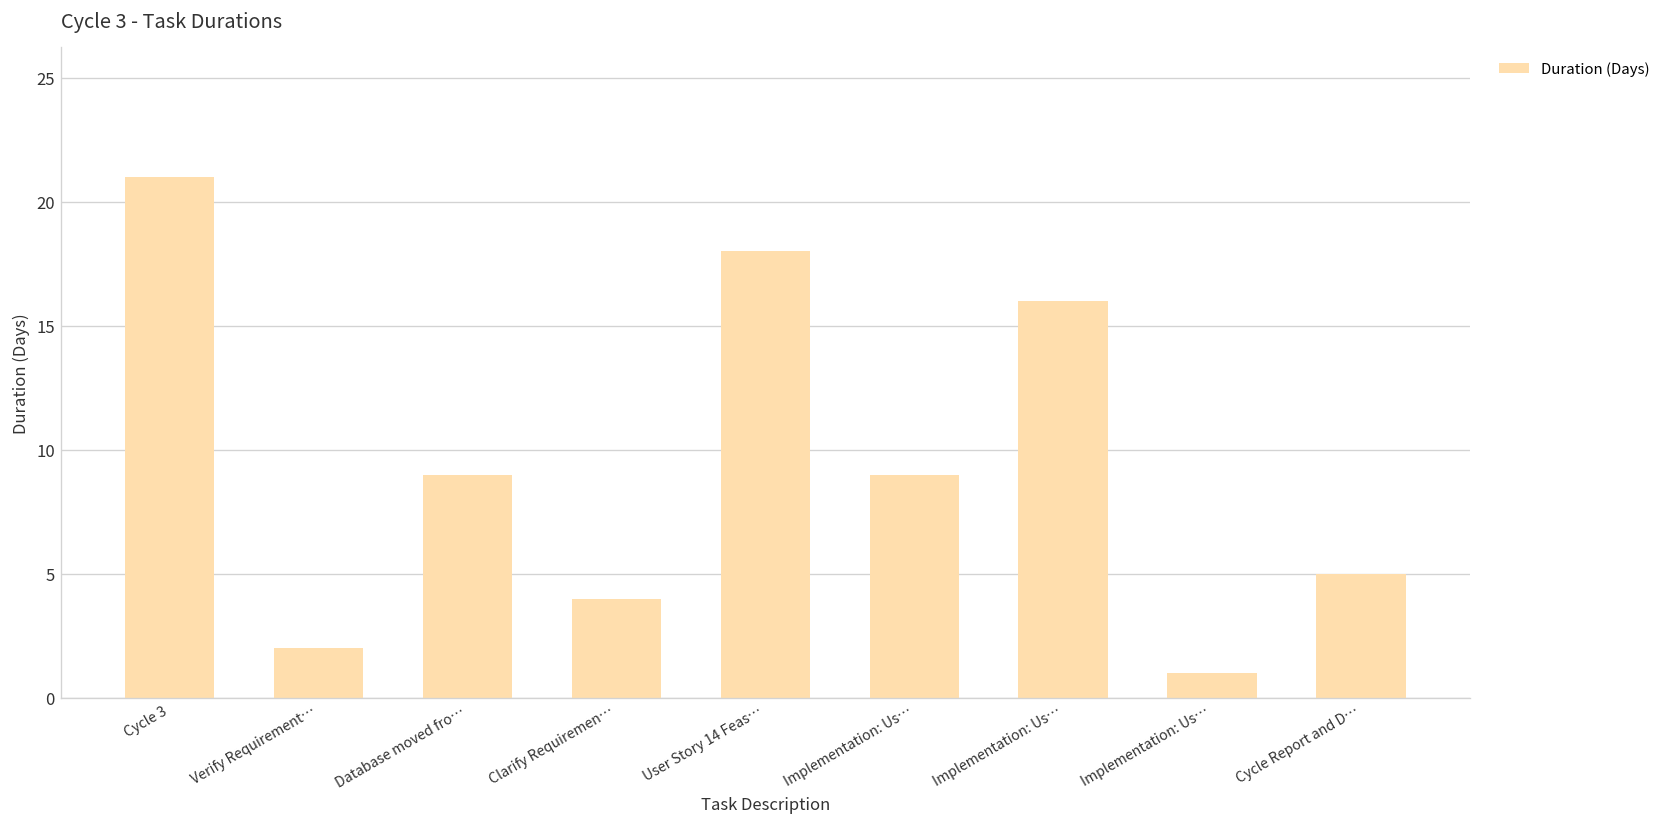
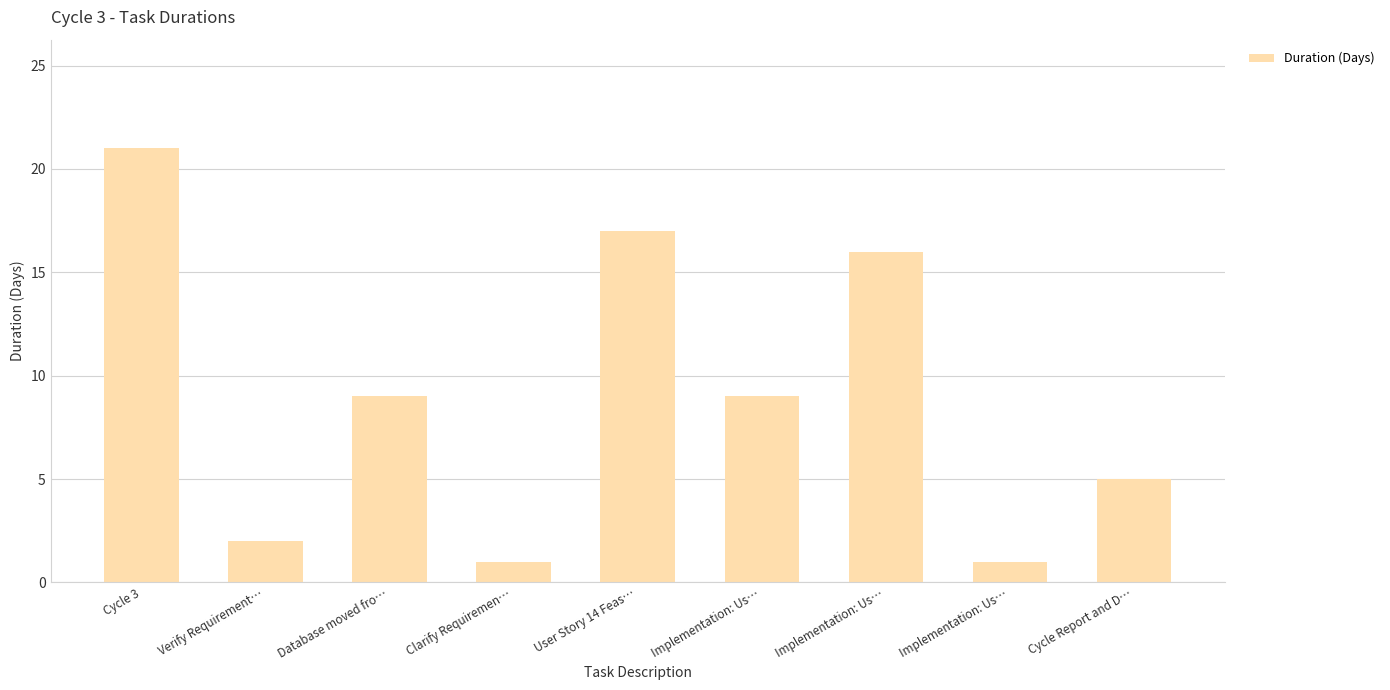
  {
    "Cycle 3": 21,
    "Verify Requirement…": 2,
    "Database moved fro…": 9,
-   "Clarify Requiremen…": 4,
-   "User Story 14 Feas…": 18,
+   "Clarify Requiremen…": 1,
+   "User Story 14 Feas…": 17,
    "Cycle Report and D…": 5
  }
